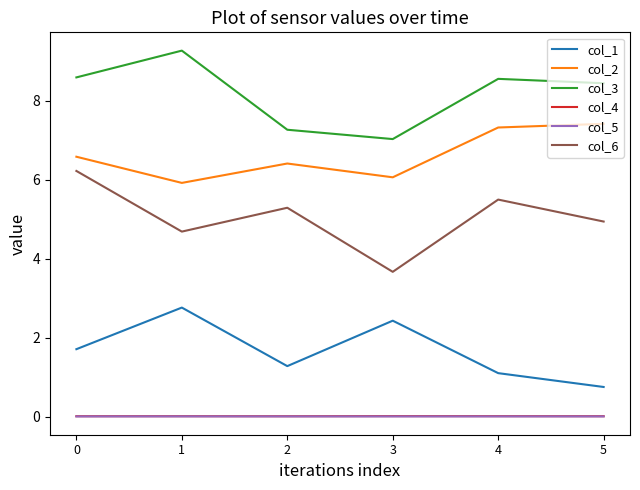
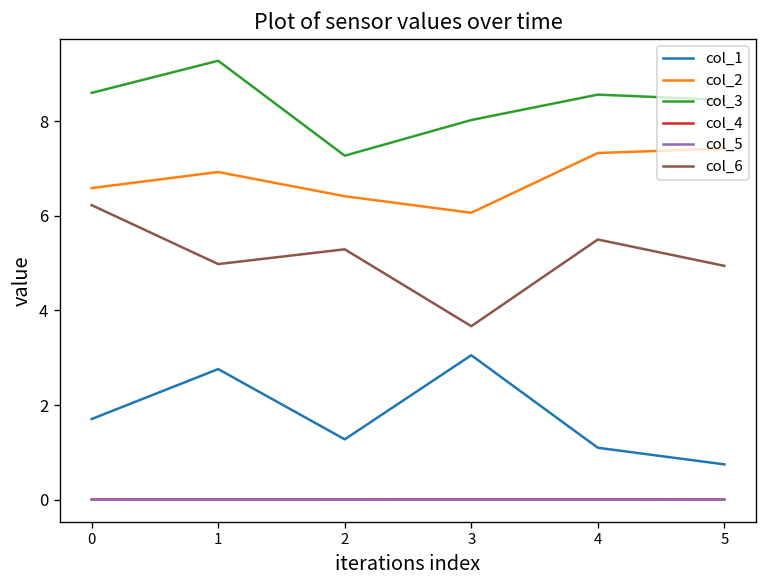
  {
    "col_1": {
      "0": 1.7,
      "1": 2.8,
      "2": 1.3,
-     "3": 2.4,
+     "3": 3.1,
      "4": 1.1,
      "5": 0.8
    },
    "col_2": {
      "0": 6.6,
-     "1": 5.9,
+     "1": 6.9,
      "2": 6.4,
      "3": 6.1,
      "4": 7.3
    },
    "col_3": {
      "0": 8.6,
      "1": 9.3,
      "2": 7.3,
-     "3": 7.0,
+     "3": 8.0,
      "4": 8.6
    },
    "col_5": {
      "0": 0.0,
      "1": 0.0,
      "2": 0.0,
      "3": 0.0,
      "4": 0.0,
      "5": 0.0
    },
    "col_6": {
      "0": 6.2,
-     "1": 4.7,
+     "1": 5.0,
      "2": 5.3,
      "3": 3.7,
      "4": 5.5,
      "5": 4.9
    }
  }
